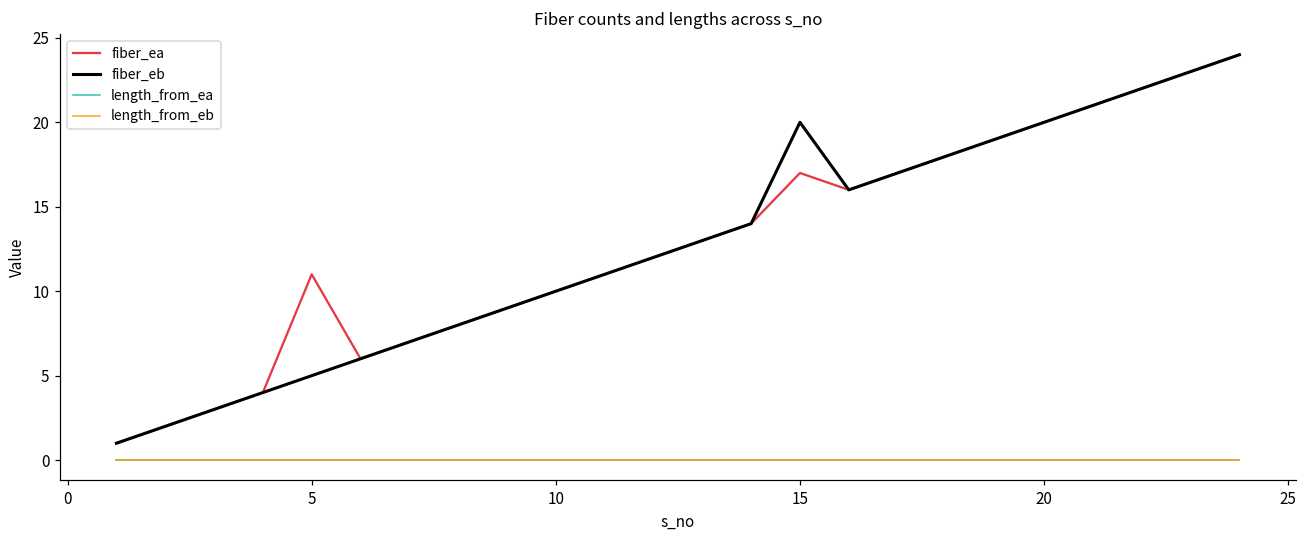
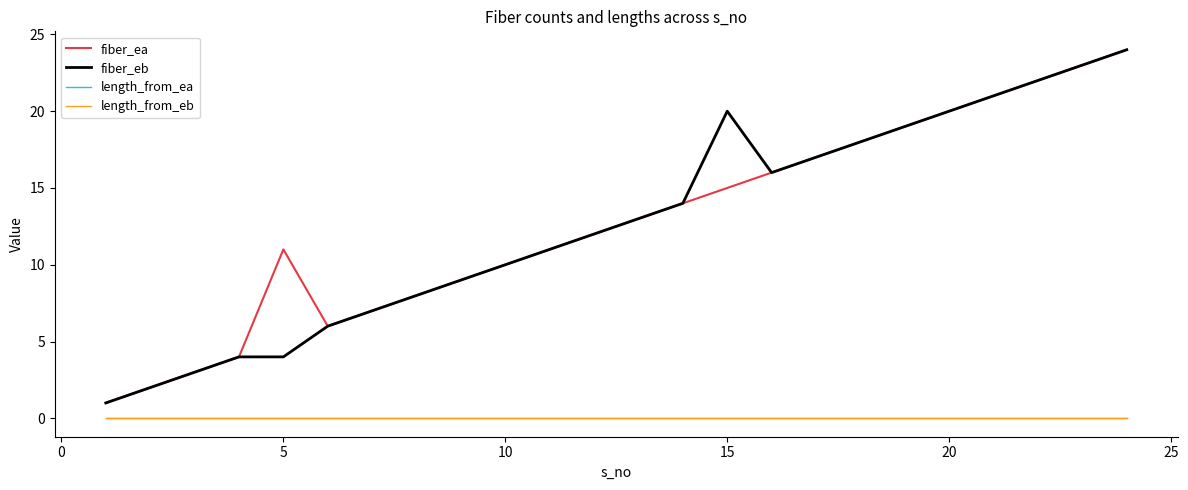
  {
    "fiber_ea": {
      "5": 11,
-     "15": 17
+     "15": 15
    },
    "fiber_eb": {
-     "5": 5,
+     "5": 4,
      "15": 20
    },
    "length_from_eb": {
      "5": 0,
      "10": 0,
      "15": 0,
      "20": 0
    }
  }
